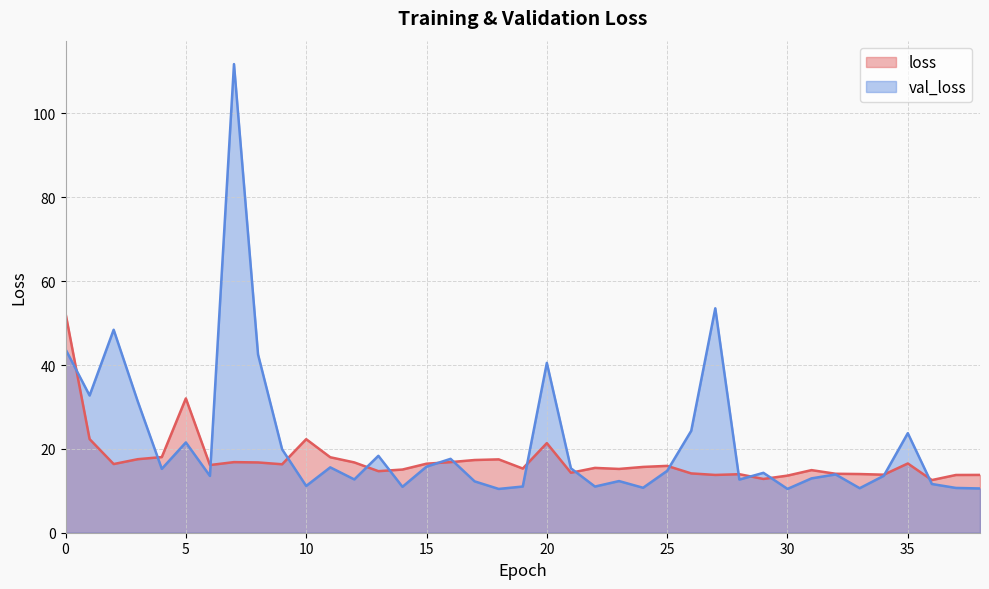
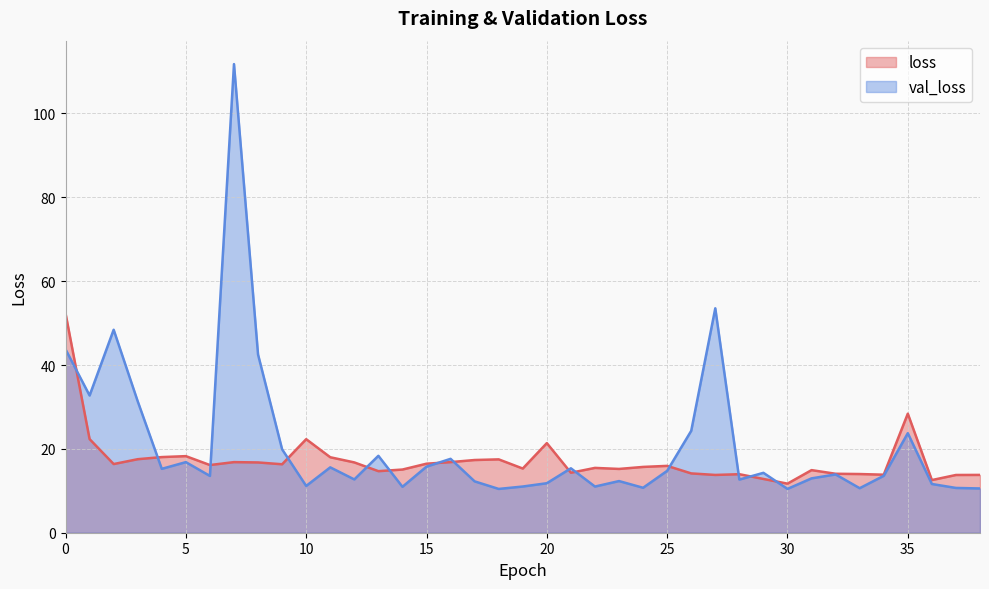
  {
    "loss": {
      "0": 52,
-     "5": 32,
+     "5": 18,
      "10": 22,
      "15": 16,
      "20": 21,
      "25": 16,
-     "30": 14,
-     "35": 17
+     "30": 12,
+     "35": 28
    },
    "val_loss": {
      "0": 44,
-     "5": 22,
+     "5": 17,
      "10": 11,
      "15": 16,
-     "20": 41,
+     "20": 12,
      "25": 15,
      "30": 10,
      "35": 24
    }
  }
